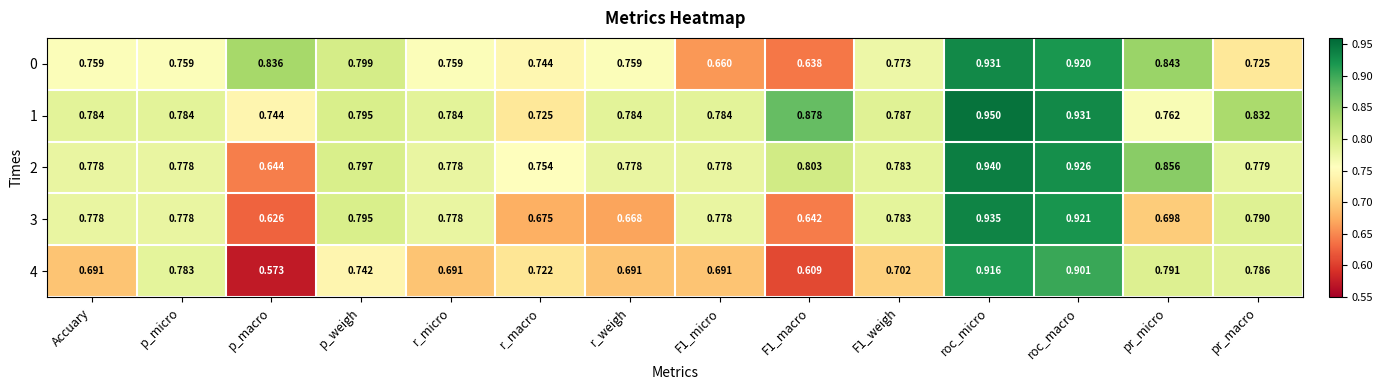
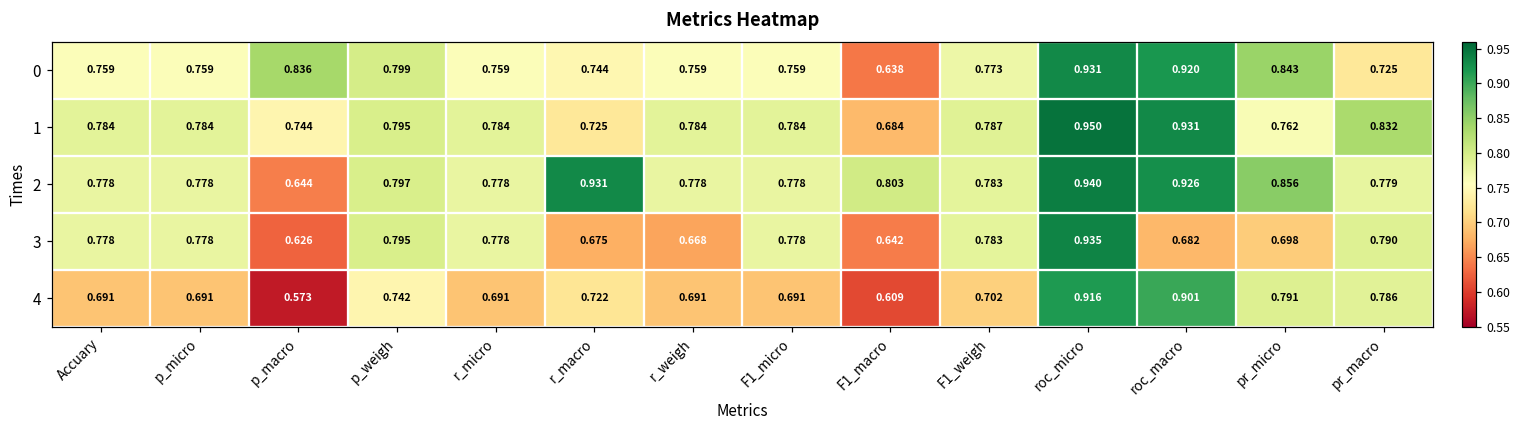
  {
    "0": {
      "Accuary": 0.759,
      "p_micro": 0.759,
      "p_macro": 0.836,
      "p_weigh": 0.799,
      "r_micro": 0.759,
      "r_macro": 0.744,
      "r_weigh": 0.759,
-     "F1_micro": 0.660,
+     "F1_micro": 0.759,
      "F1_macro": 0.638,
      "F1_weigh": 0.773,
      "roc_micro": 0.931,
      "roc_macro": 0.920,
      "pr_micro": 0.843,
      "pr_macro": 0.725
    },
    "1": {
      "Accuary": 0.784,
      "p_micro": 0.784,
      "p_macro": 0.744,
      "p_weigh": 0.795,
      "r_micro": 0.784,
      "r_macro": 0.725,
      "r_weigh": 0.784,
      "F1_micro": 0.784,
-     "F1_macro": 0.878,
+     "F1_macro": 0.684,
      "F1_weigh": 0.787,
      "roc_micro": 0.950,
      "roc_macro": 0.931,
      "pr_micro": 0.762,
      "pr_macro": 0.832
    },
    "2": {
      "Accuary": 0.778,
      "p_micro": 0.778,
      "p_macro": 0.644,
      "p_weigh": 0.797,
      "r_micro": 0.778,
-     "r_macro": 0.754,
+     "r_macro": 0.931,
      "r_weigh": 0.778,
      "F1_micro": 0.778,
      "F1_macro": 0.803,
      "F1_weigh": 0.783,
      "roc_micro": 0.940,
      "roc_macro": 0.926,
      "pr_micro": 0.856,
      "pr_macro": 0.779
    },
    "3": {
      "Accuary": 0.778,
      "p_micro": 0.778,
      "p_macro": 0.626,
      "p_weigh": 0.795,
      "r_micro": 0.778,
      "r_macro": 0.675,
      "r_weigh": 0.668,
      "F1_micro": 0.778,
      "F1_macro": 0.642,
      "F1_weigh": 0.783,
      "roc_micro": 0.935,
-     "roc_macro": 0.921,
+     "roc_macro": 0.682,
      "pr_micro": 0.698,
      "pr_macro": 0.790
    },
    "4": {
      "Accuary": 0.691,
-     "p_micro": 0.783,
+     "p_micro": 0.691,
      "p_macro": 0.573,
      "p_weigh": 0.742,
      "r_micro": 0.691,
      "r_macro": 0.722,
      "r_weigh": 0.691,
      "F1_micro": 0.691,
      "F1_macro": 0.609,
      "F1_weigh": 0.702,
      "roc_micro": 0.916,
      "roc_macro": 0.901,
      "pr_micro": 0.791,
      "pr_macro": 0.786
    }
  }
